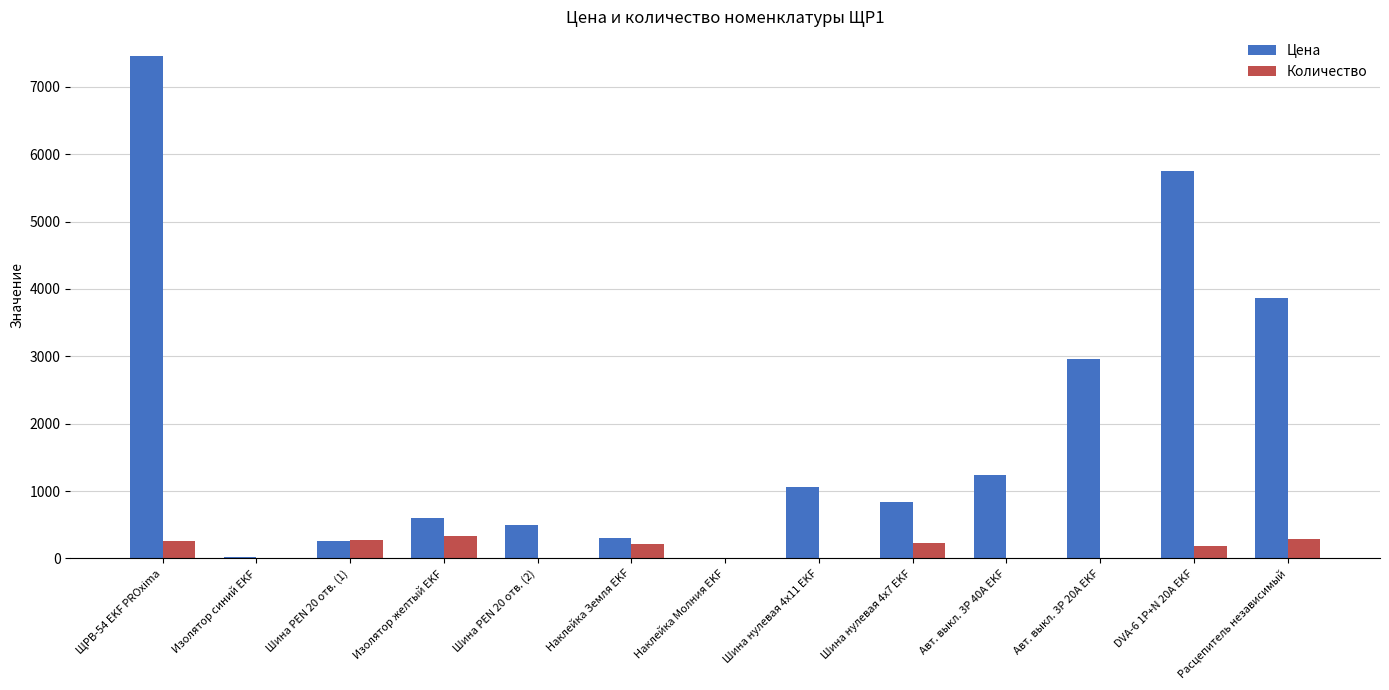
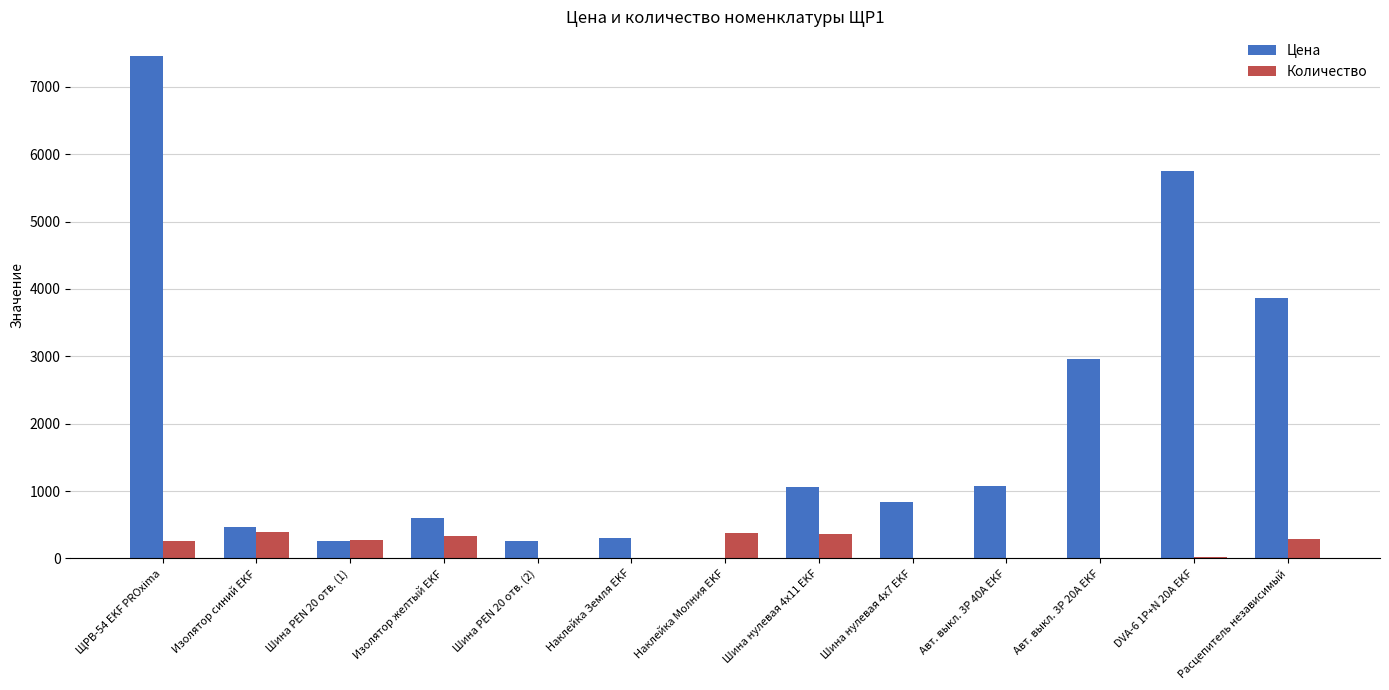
  {
    "Цена": {
      "ЩРВ-54 EKF PROxima": 7400,
-     "Изолятор синий EKF": 0,
+     "Изолятор синий EKF": 500,
      "Шина PEN 20 отв. (1)": 300,
      "Изолятор желтый EKF": 600,
-     "Шина PEN 20 отв. (2)": 500,
+     "Шина PEN 20 отв. (2)": 300,
      "Наклейка Земля EKF": 300,
      "Шина нулевая 4х11 EKF": 1100,
      "Шина нулевая 4х7 EKF": 800,
-     "Авт. выкл. 3P 40А EKF": 1200,
+     "Авт. выкл. 3P 40А EKF": 1100,
      "Авт. выкл. 3P 20А EKF": 3000,
      "DVA-6 1P+N 20А EKF": 5800,
      "Расцепитель независимый": 3900
    },
    "Количество": {
      "ЩРВ-54 EKF PROxima": 300,
-     "Изолятор синий EKF": 0,
+     "Изолятор синий EKF": 400,
      "Шина PEN 20 отв. (1)": 300,
      "Изолятор желтый EKF": 300,
-     "Наклейка Земля EKF": 200,
-     "Наклейка Молния EKF": 0,
-     "Шина нулевая 4х11 EKF": 0,
-     "Шина нулевая 4х7 EKF": 200,
-     "DVA-6 1P+N 20А EKF": 200,
+     "Наклейка Земля EKF": 0,
+     "Наклейка Молния EKF": 400,
+     "Шина нулевая 4х11 EKF": 400,
+     "Шина нулевая 4х7 EKF": 0,
+     "DVA-6 1P+N 20А EKF": 0,
      "Расцепитель независимый": 300
    }
  }
